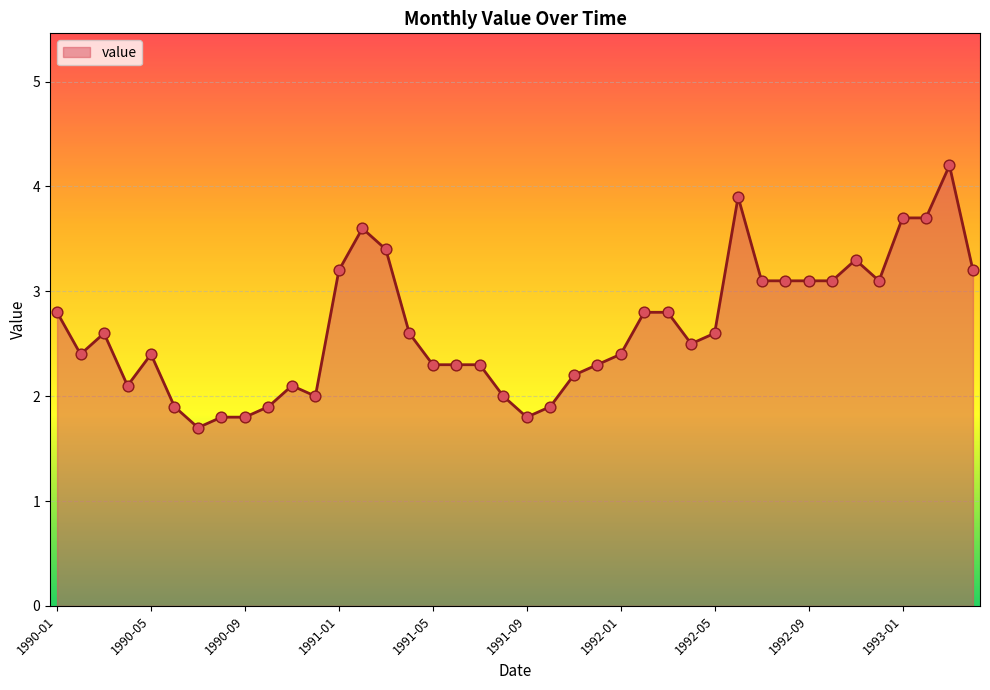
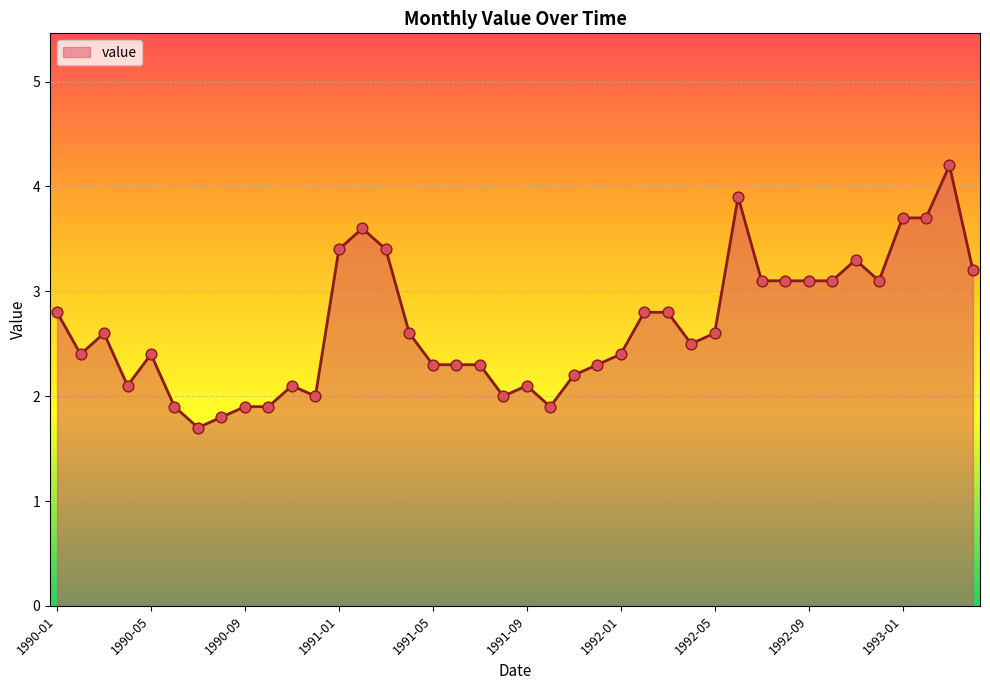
  {
    "1990-01": 2.8,
    "1990-05": 2.4,
-   "1990-09": 1.8,
-   "1991-01": 3.2,
+   "1990-09": 1.9,
+   "1991-01": 3.4,
    "1991-05": 2.3,
-   "1991-09": 1.8,
+   "1991-09": 2.1,
    "1992-01": 2.4,
    "1992-05": 2.6,
    "1992-09": 3.1,
    "1993-01": 3.7
  }
